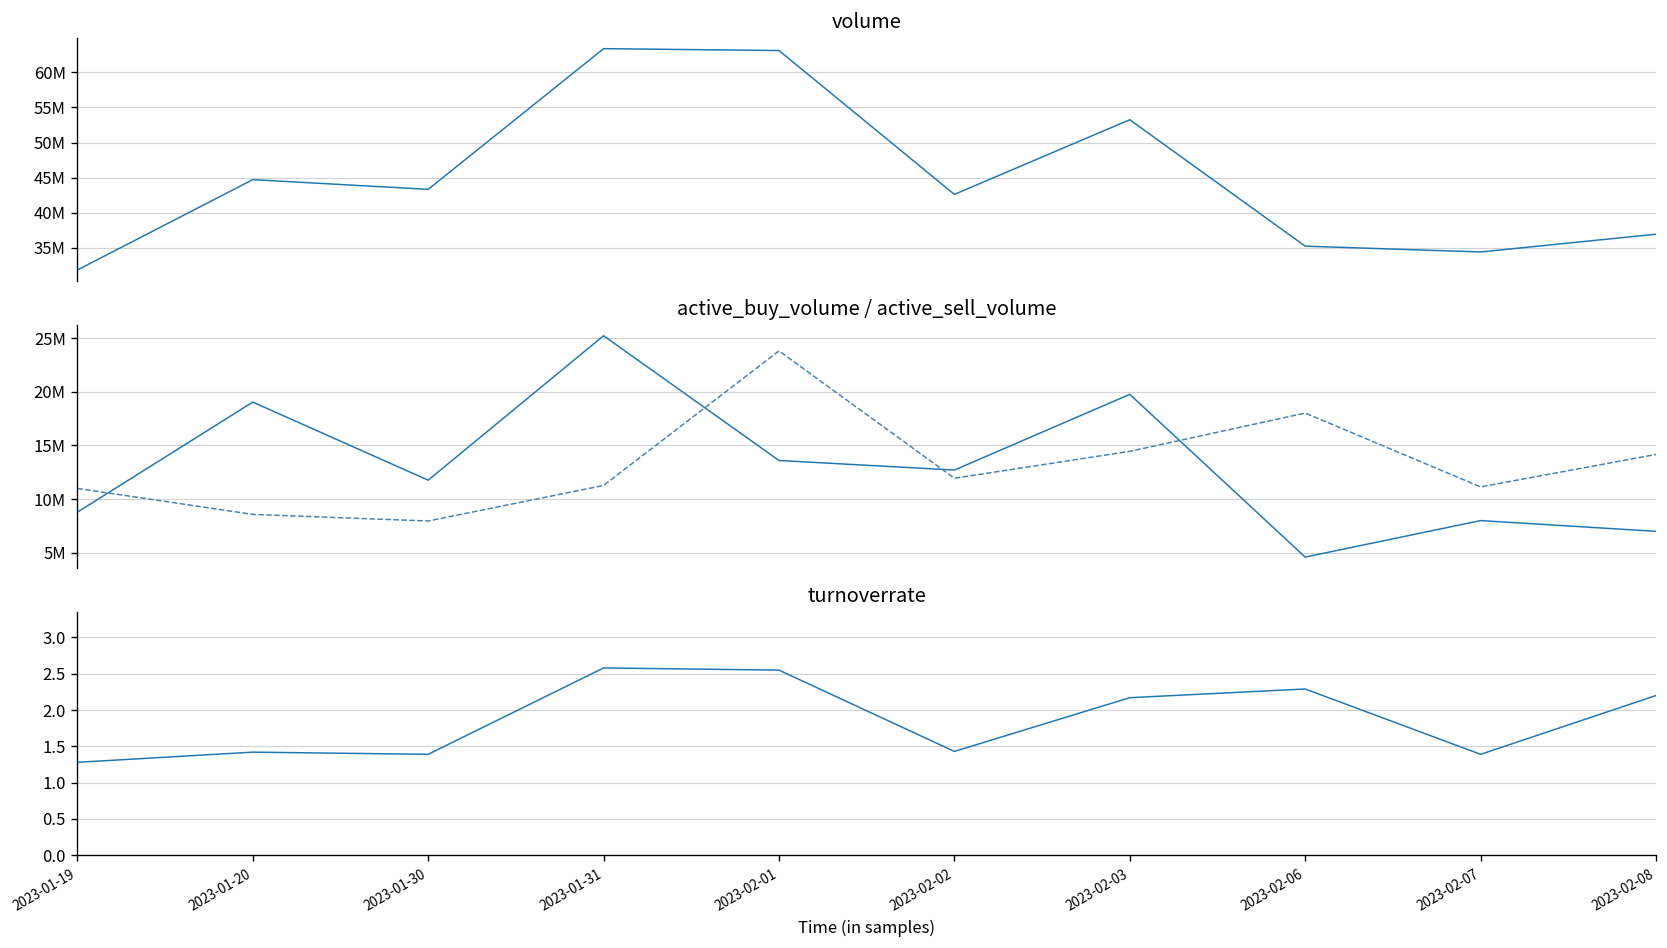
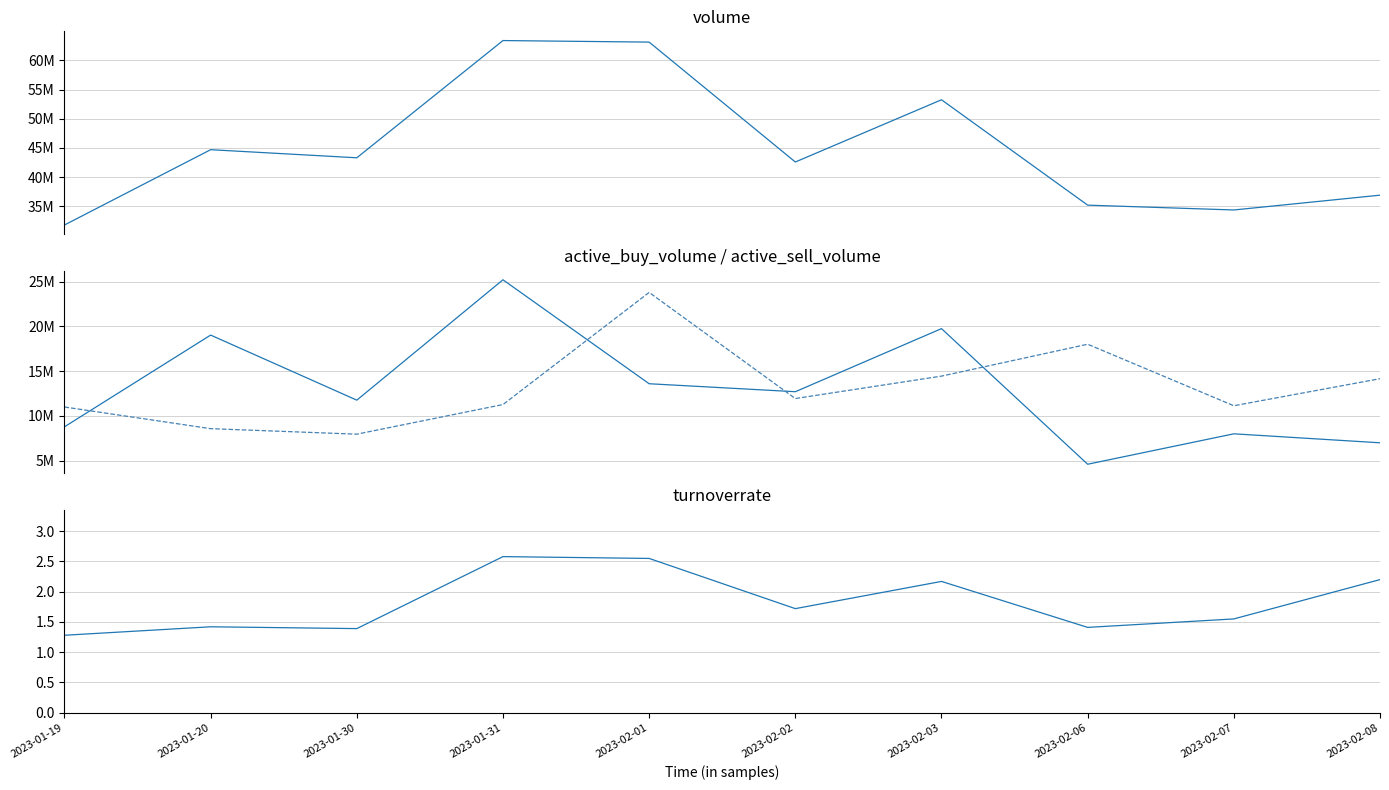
  {
    "turnoverrate": {
      "2023-01-19": 1.3,
      "2023-01-20": 1.4,
      "2023-01-30": 1.4,
      "2023-01-31": 2.6,
      "2023-02-01": 2.6,
-     "2023-02-02": 1.4,
+     "2023-02-02": 1.7,
      "2023-02-03": 2.2,
-     "2023-02-06": 2.3,
-     "2023-02-07": 1.4,
+     "2023-02-06": 1.4,
+     "2023-02-07": 1.6,
      "2023-02-08": 2.2
    }
  }
